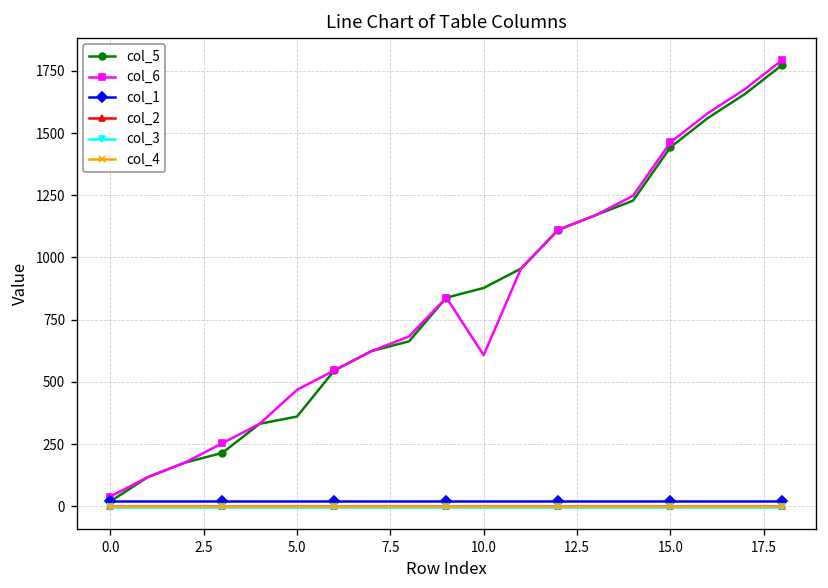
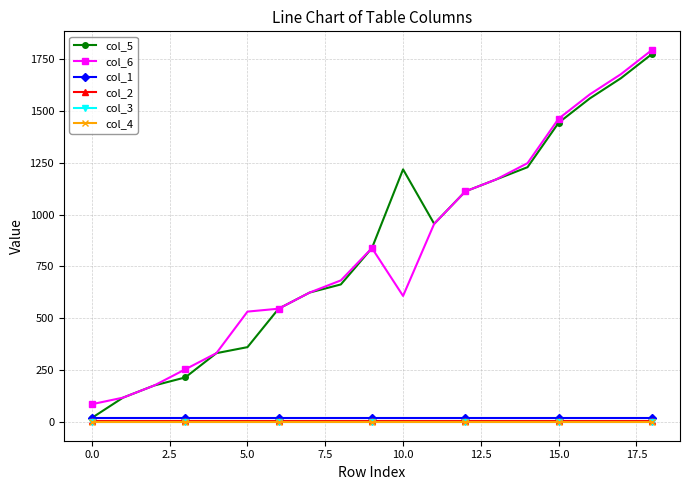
  {
    "col_5": {
      "5.0": 360,
-     "10.0": 880,
+     "10.0": 1220,
      "15.0": 1440
    },
    "col_6": {
-     "0.0": 40,
-     "5.0": 470,
+     "0.0": 90,
+     "5.0": 530,
      "10.0": 610,
      "15.0": 1460
    },
    "col_1": {
      "5.0": 20,
      "10.0": 20,
      "15.0": 20
    },
    "col_4": {
      "0.0": 0,
      "5.0": 0,
      "10.0": 0,
      "15.0": 0
    }
  }
